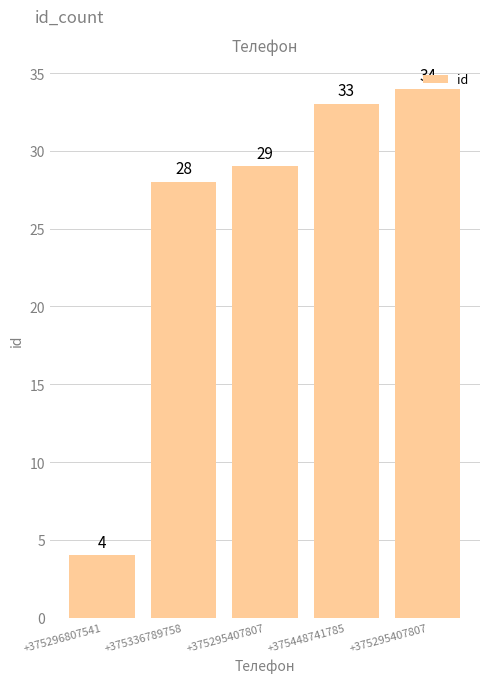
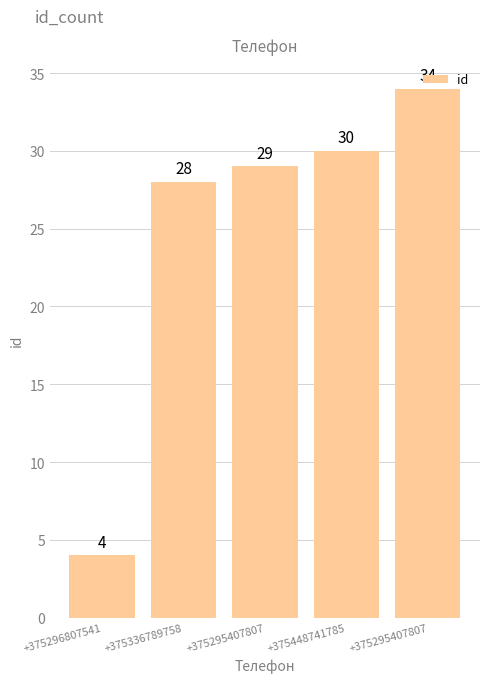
  {
    "+375296807541": 4,
    "+375336789758": 28,
-   "+375448741785": 33
+   "+375448741785": 30
  }
